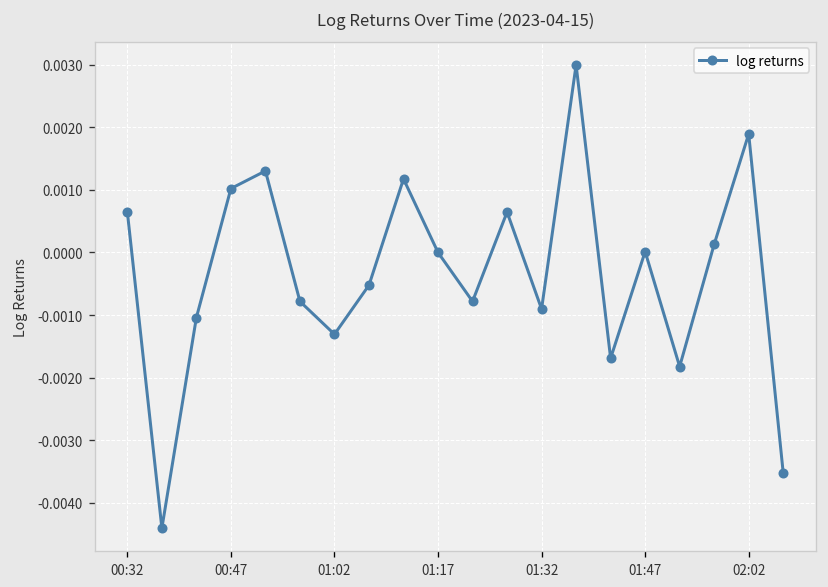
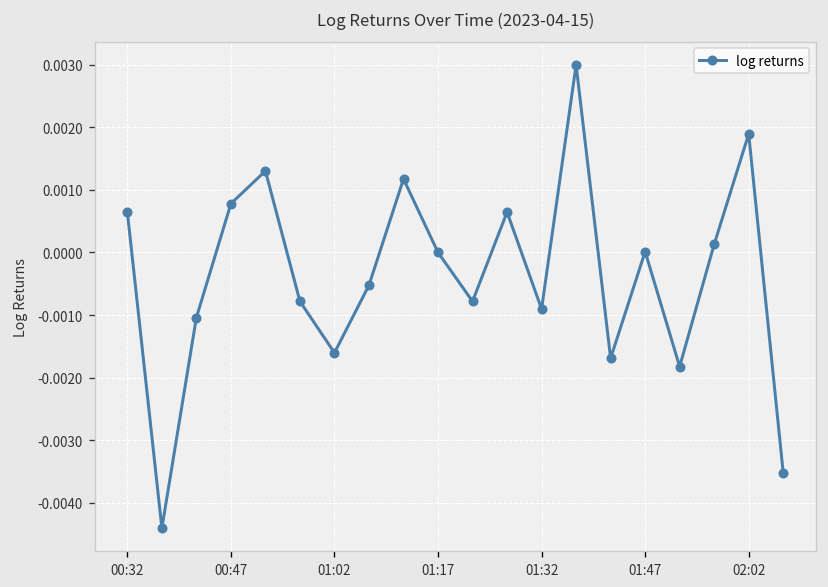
  {
    "00:32": 0.0006,
-   "00:47": 0.0010,
-   "01:02": -0.0013,
+   "00:47": 0.0008,
+   "01:02": -0.0016,
    "01:17": 0.0000,
    "01:32": -0.0009,
    "01:47": 0.0000,
    "02:02": 0.0019
  }
